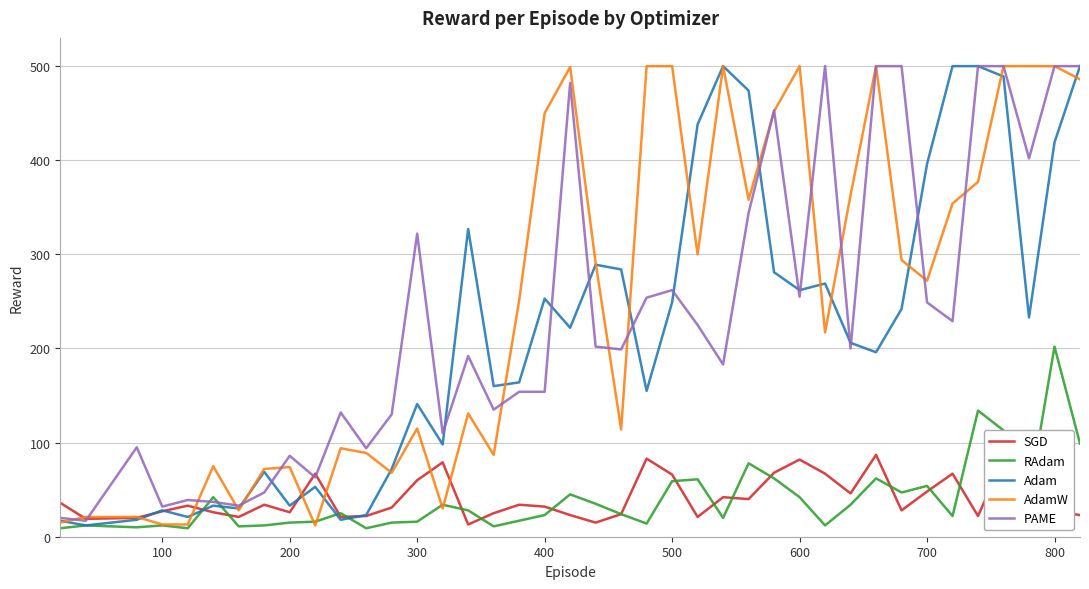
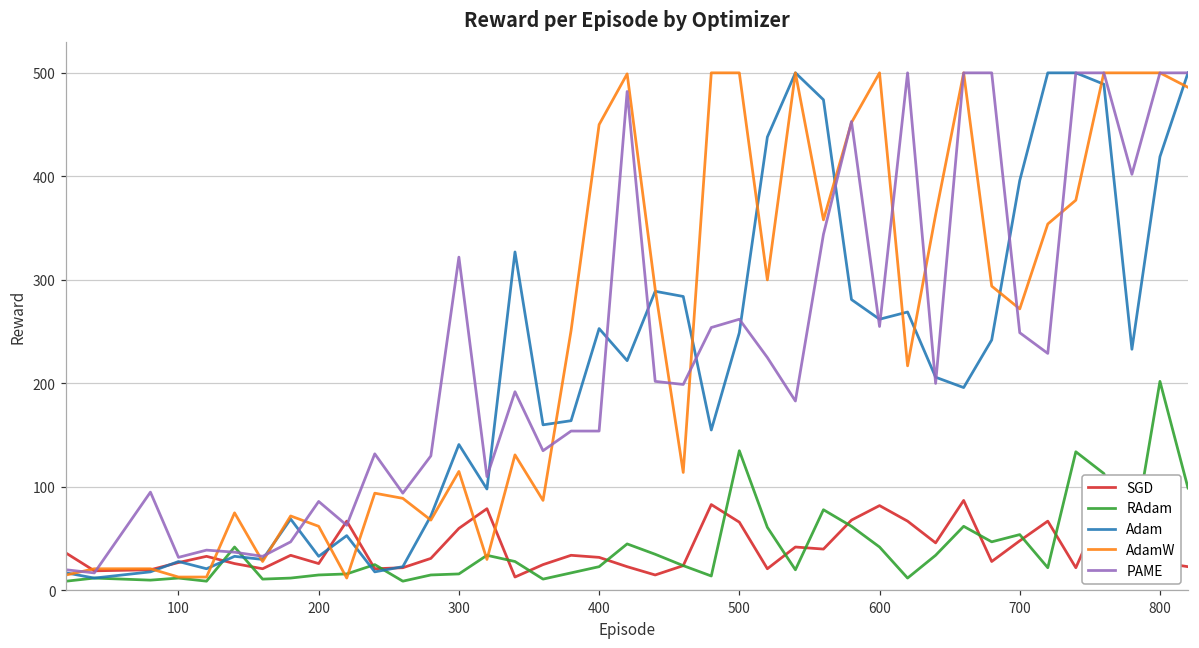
  {
    "SGD": {
      "200": 30,
      "300": 60,
      "400": 30,
      "500": 70,
      "600": 80,
      "700": 50
    },
    "RAdam": {
      "200": 20,
      "300": 20,
      "400": 20,
-     "500": 60,
+     "500": 140,
      "600": 40,
      "700": 50,
      "800": 200
    },
    "Adam": {
      "200": 30,
      "300": 140,
      "400": 250,
      "500": 250,
      "600": 260,
      "700": 400,
      "800": 420
    },
    "AdamW": {
-     "200": 70,
+     "200": 60,
      "300": 120,
      "400": 450,
      "500": 500,
      "600": 500,
      "700": 270
    },
    "PAME": {
      "100": 30,
      "200": 90,
      "300": 320,
      "400": 150,
      "500": 260,
      "600": 260,
      "700": 250
    }
  }
